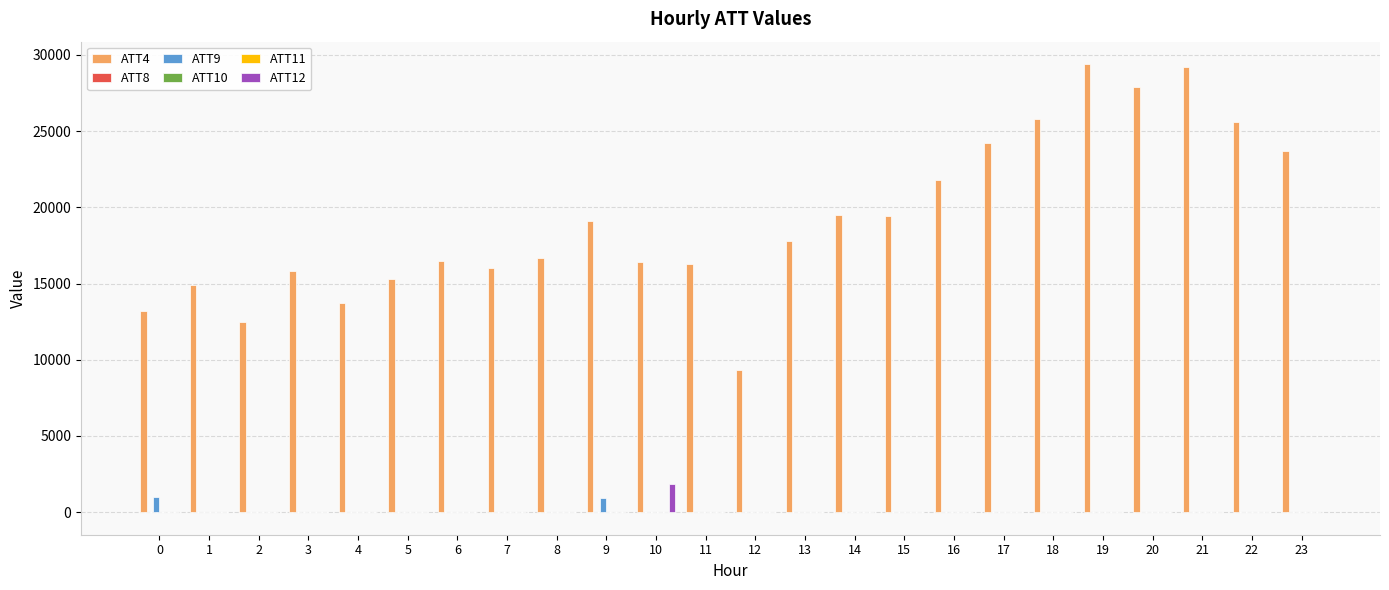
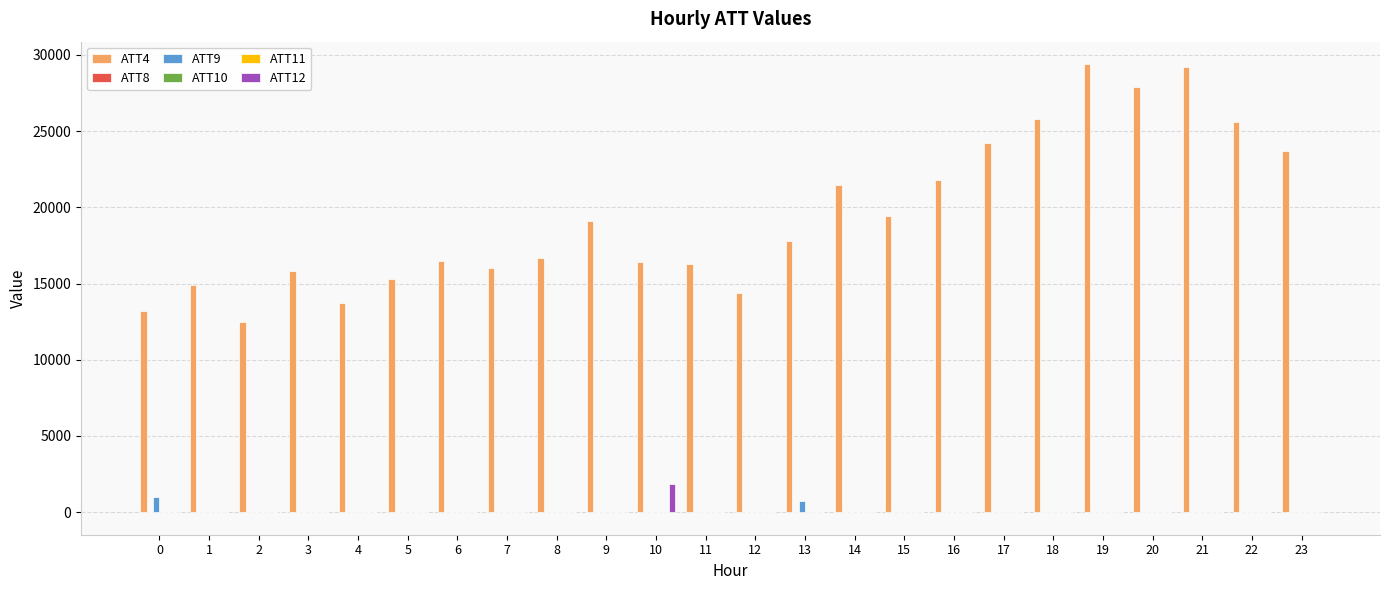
  {
    "ATT4": {
      "0": 13200,
      "1": 14900,
      "2": 12500,
      "3": 15800,
      "4": 13700,
      "5": 15300,
      "6": 16500,
      "7": 16000,
      "8": 16700,
      "9": 19100,
      "10": 16400,
      "11": 16300,
-     "12": 9300,
+     "12": 14400,
      "13": 17800,
-     "14": 19500,
+     "14": 21500,
      "15": 19400,
      "16": 21800,
      "17": 24200,
      "18": 25800,
      "19": 29400,
      "20": 27900,
      "21": 29200,
      "22": 25600,
      "23": 23700
    },
    "ATT9": {
      "0": 1000,
-     "9": 900,
-     "13": 0
+     "9": 0,
+     "13": 700
    },
    "ATT12": {
      "10": 1800
    }
  }
